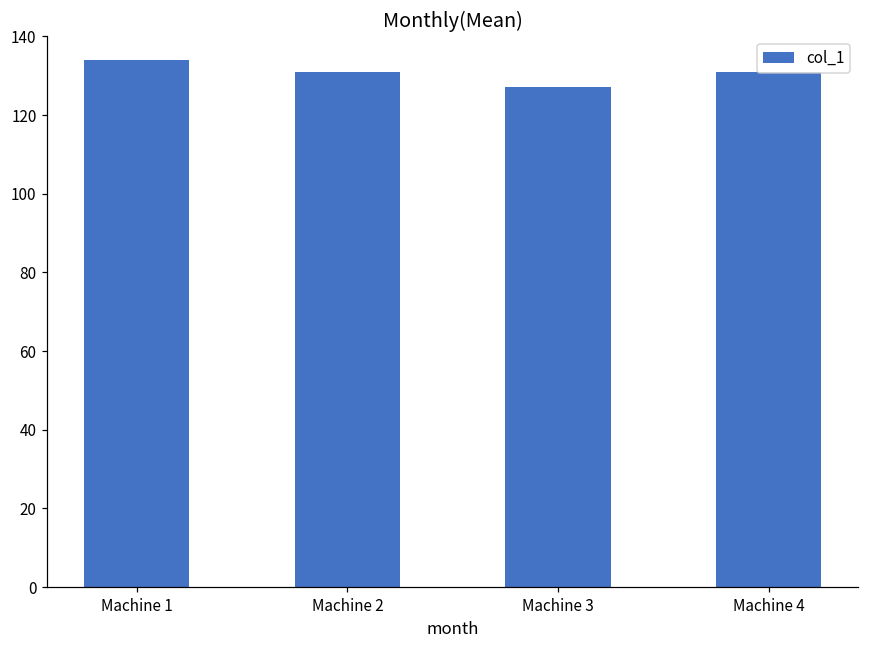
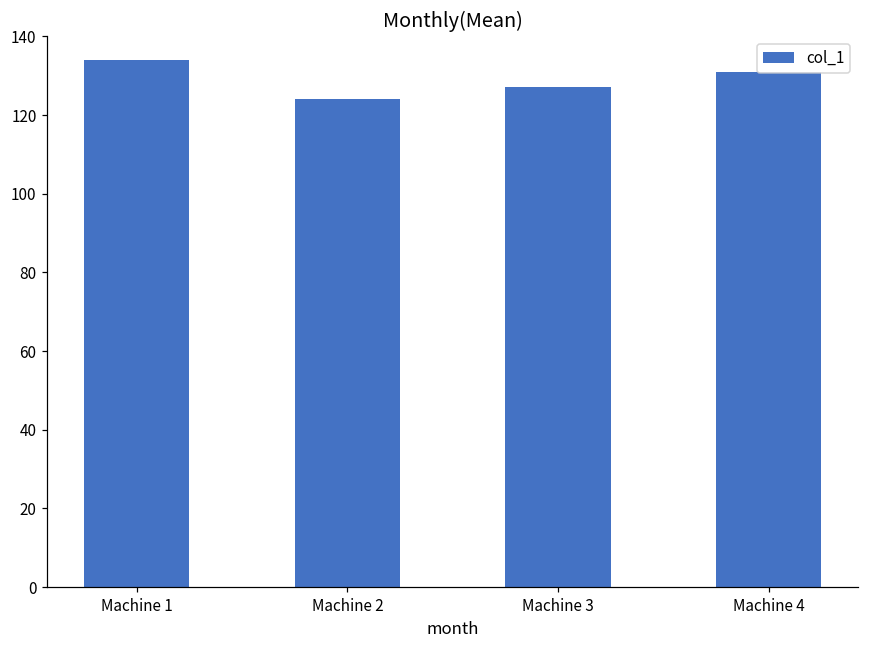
  {
    "Machine 1": 134,
-   "Machine 2": 131,
+   "Machine 2": 124,
    "Machine 3": 127,
    "Machine 4": 131
  }
